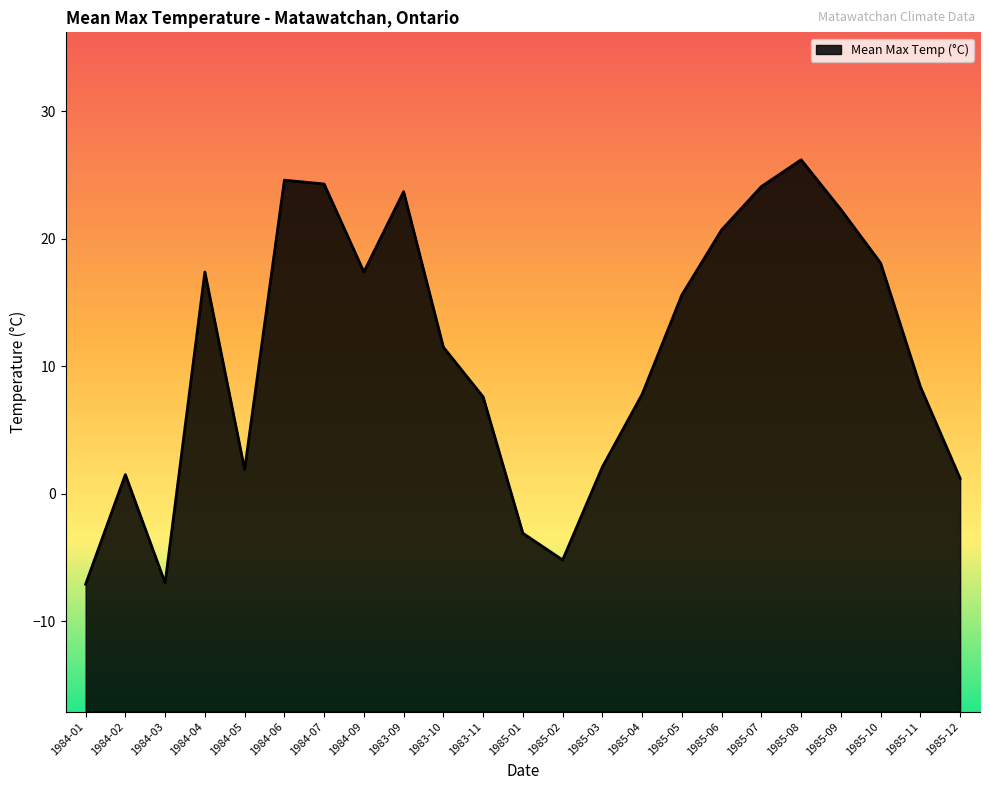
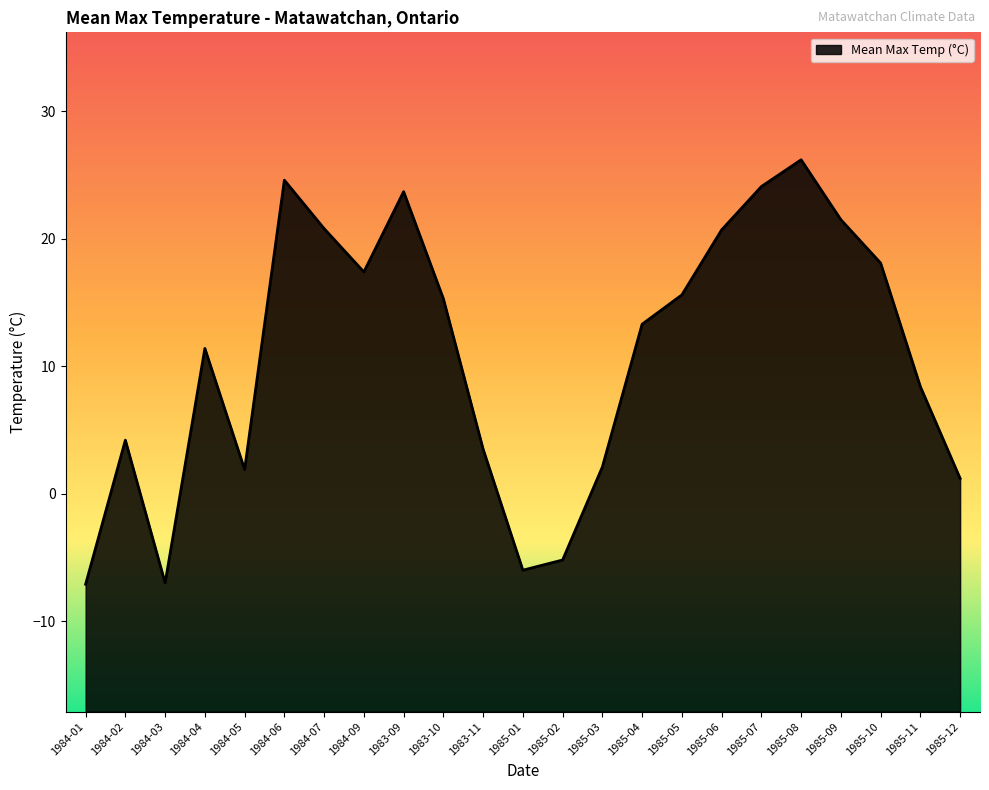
  {
    "1984-01": -7.1,
-   "1984-02": 1.5,
+   "1984-02": 4.2,
    "1984-03": -7.0,
-   "1984-04": 17.4,
+   "1984-04": 11.4,
    "1984-05": 1.9,
    "1984-06": 24.6,
-   "1984-07": 24.3,
+   "1984-07": 20.8,
    "1984-09": 17.4,
    "1983-09": 23.7,
-   "1983-10": 11.5,
-   "1983-11": 7.6,
-   "1985-01": -3.1,
+   "1983-10": 15.3,
+   "1983-11": 3.5,
+   "1985-01": -6.0,
    "1985-02": -5.2,
    "1985-03": 2.1,
-   "1985-04": 7.8,
+   "1985-04": 13.3,
    "1985-05": 15.6,
    "1985-06": 20.7,
    "1985-07": 24.1,
    "1985-08": 26.2,
-   "1985-09": 22.3,
+   "1985-09": 21.5,
    "1985-10": 18.1,
    "1985-11": 8.4,
    "1985-12": 1.2
  }
